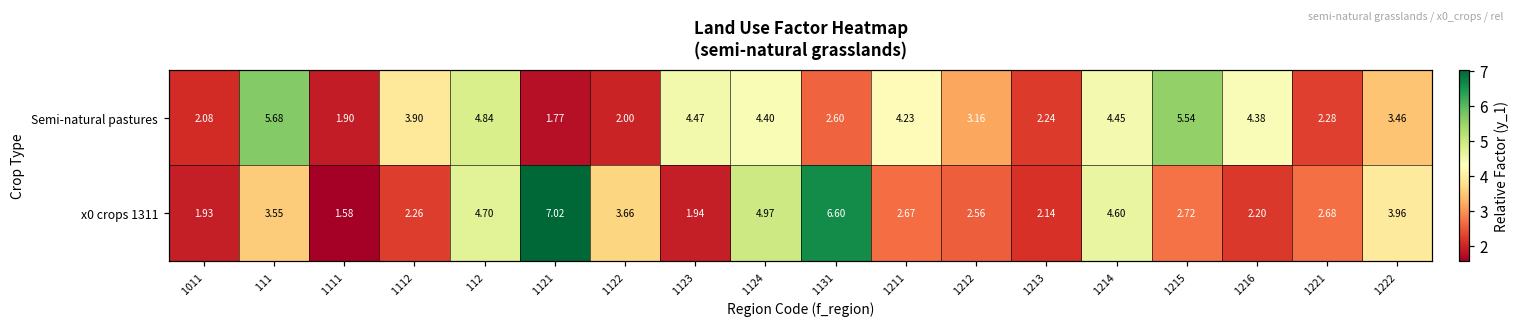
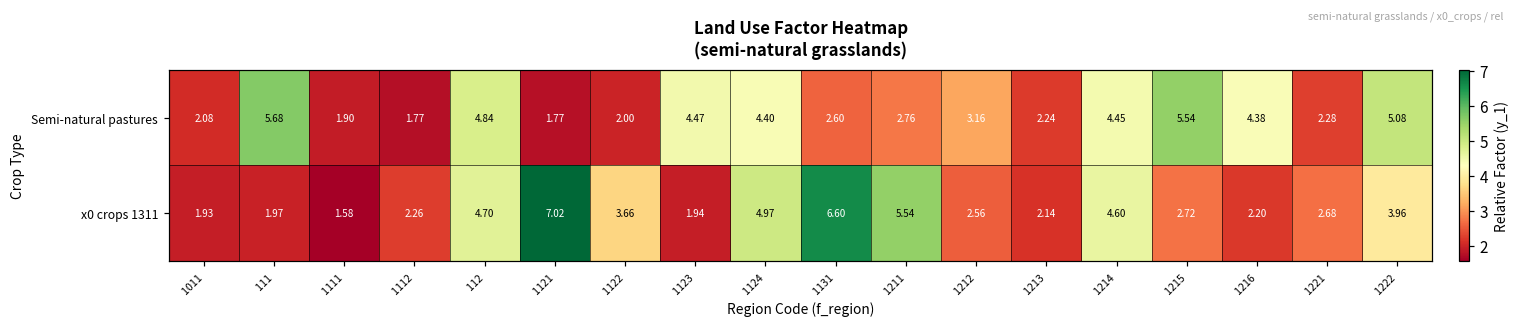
  {
    "Semi-natural pastures": {
      "1011": 2.08,
      "111": 5.68,
      "1111": 1.90,
-     "1112": 3.90,
+     "1112": 1.77,
      "112": 4.84,
      "1121": 1.77,
      "1122": 2.00,
      "1123": 4.47,
      "1124": 4.40,
      "1131": 2.60,
-     "1211": 4.23,
+     "1211": 2.76,
      "1212": 3.16,
      "1213": 2.24,
      "1214": 4.45,
      "1215": 5.54,
      "1216": 4.38,
      "1221": 2.28,
-     "1222": 3.46
+     "1222": 5.08
    },
    "x0 crops 1311": {
      "1011": 1.93,
-     "111": 3.55,
+     "111": 1.97,
      "1111": 1.58,
      "1112": 2.26,
      "112": 4.70,
      "1121": 7.02,
      "1122": 3.66,
      "1123": 1.94,
      "1124": 4.97,
      "1131": 6.60,
-     "1211": 2.67,
+     "1211": 5.54,
      "1212": 2.56,
      "1213": 2.14,
      "1214": 4.60,
      "1215": 2.72,
      "1216": 2.20,
      "1221": 2.68,
      "1222": 3.96
    }
  }
